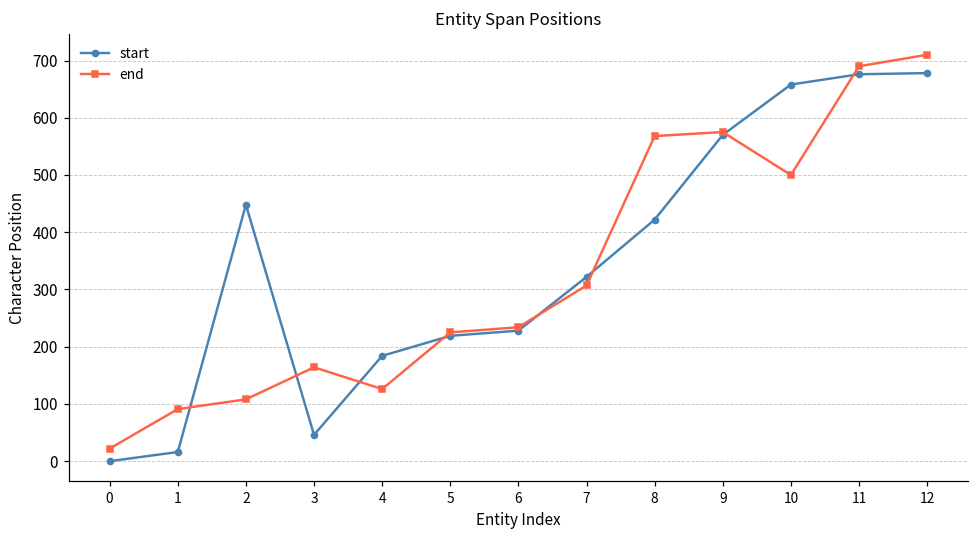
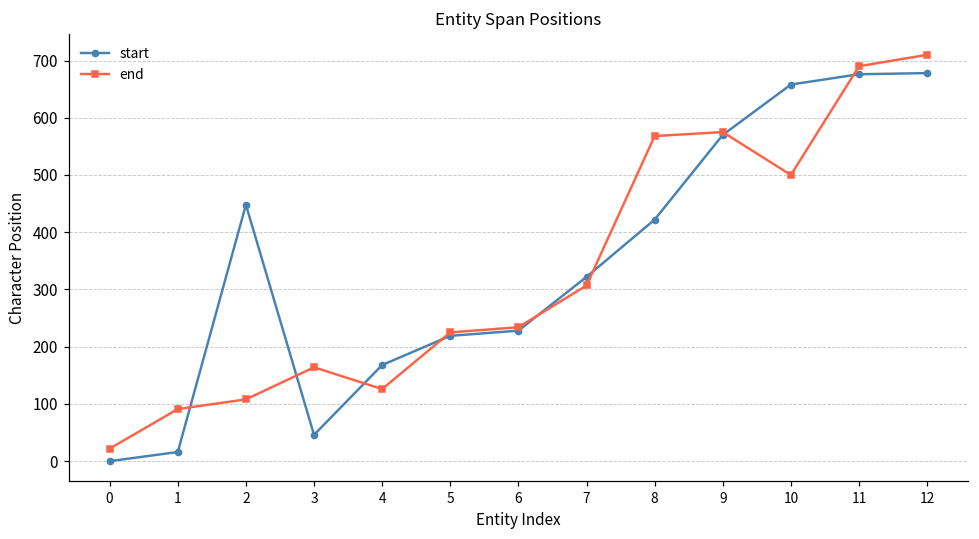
  {
    "start": {
      "0": 0,
      "1": 20,
      "2": 450,
      "3": 50,
-     "4": 180,
+     "4": 170,
      "5": 220,
      "6": 230,
      "7": 320,
      "8": 420,
      "9": 570,
      "10": 660,
      "11": 680,
      "12": 680
    },
    "end": {
      "0": 20,
      "1": 90,
      "2": 110,
      "3": 160,
      "4": 130,
      "5": 230,
      "6": 230,
      "7": 310,
      "8": 570,
      "9": 580,
      "10": 500,
      "11": 690,
      "12": 710
    }
  }
